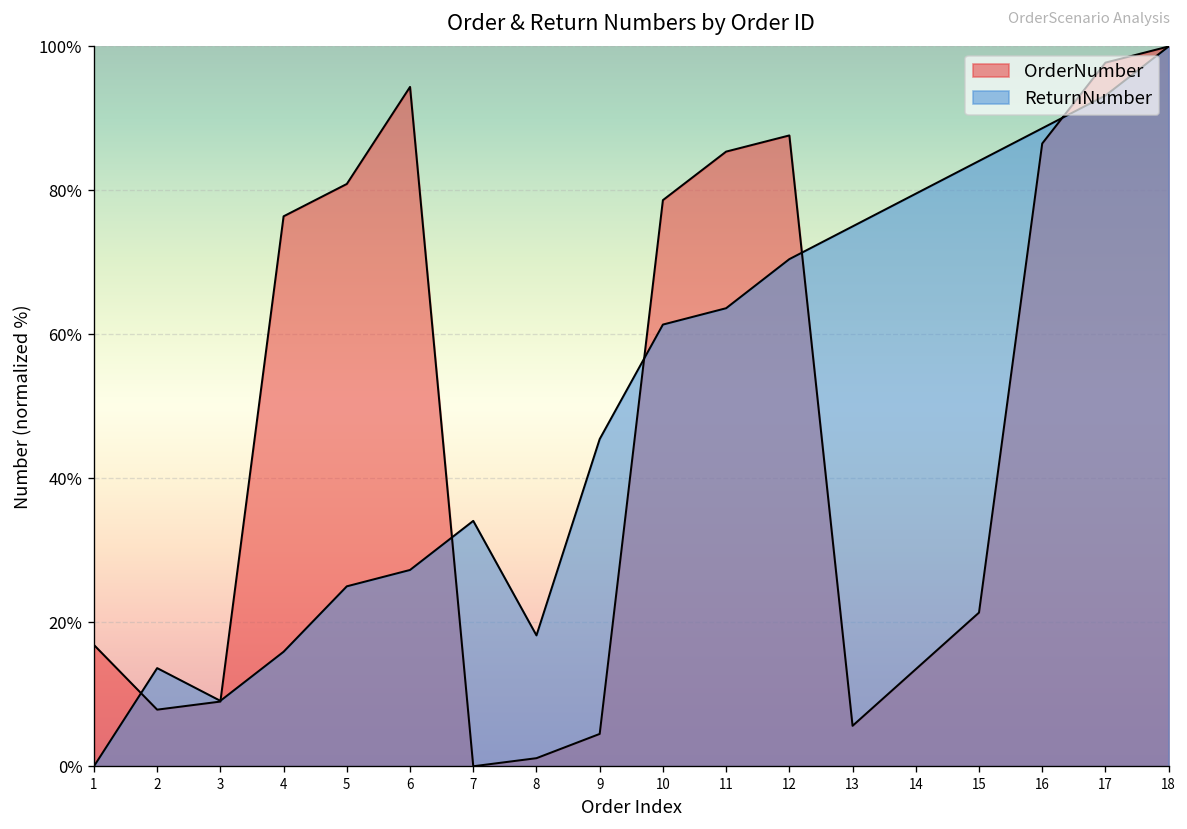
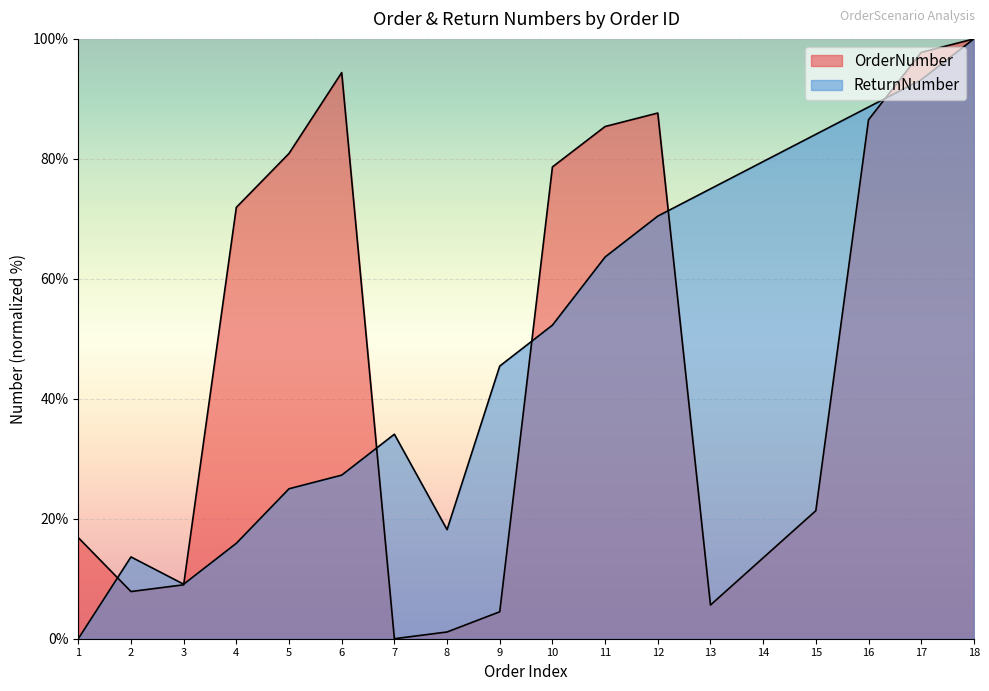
  {
    "OrderNumber": {
      "1": "17%",
      "2": "8%",
-     "4": "76%",
+     "4": "72%",
      "5": "81%",
      "6": "94%",
      "7": "0%",
      "8": "1%",
      "9": "4%",
      "10": "79%",
      "11": "85%",
      "12": "88%",
      "13": "6%",
      "14": "13%",
      "15": "21%",
      "16": "87%"
    },
    "ReturnNumber": {
      "1": "0%",
      "2": "14%",
      "4": "16%",
      "5": "25%",
      "6": "27%",
      "7": "34%",
      "8": "18%",
      "9": "45%",
-     "10": "61%",
+     "10": "52%",
      "11": "64%",
      "12": "70%",
      "13": "75%",
      "14": "80%",
      "15": "84%",
      "16": "89%"
    }
  }
